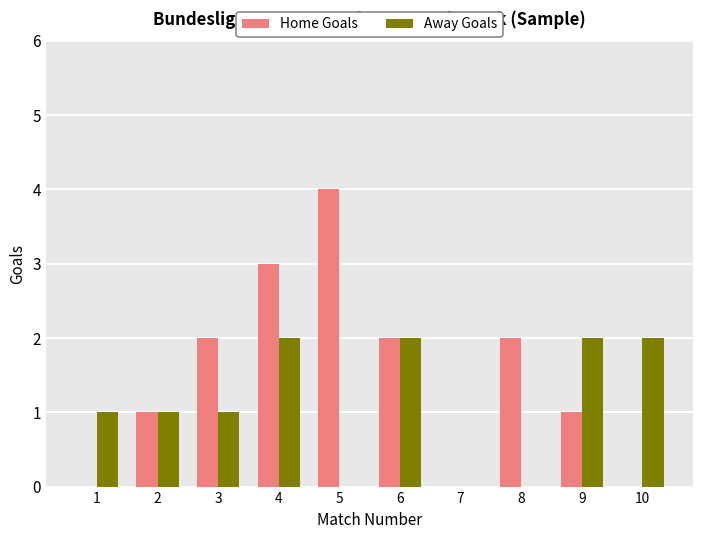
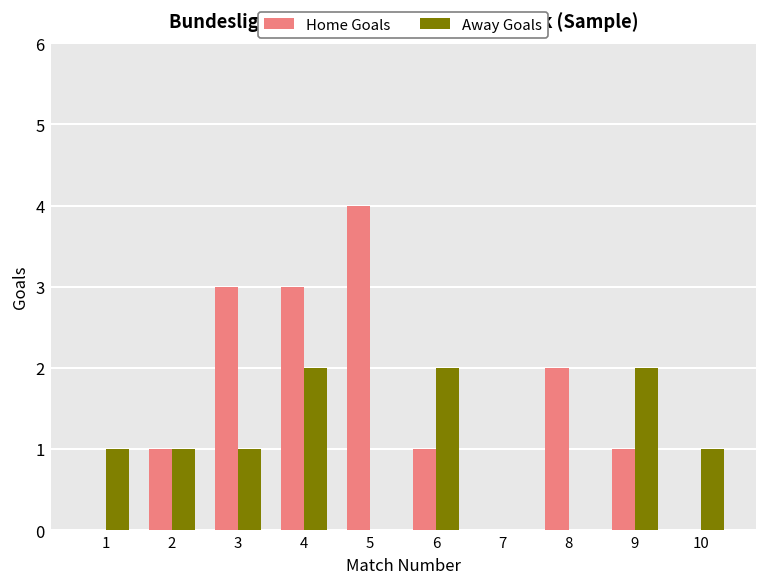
  {
    "Home Goals": {
      "1": 0,
      "2": 1,
-     "3": 2,
+     "3": 3,
      "4": 3,
      "5": 4,
-     "6": 2,
+     "6": 1,
      "7": 0,
      "8": 2,
      "9": 1,
      "10": 0
    },
    "Away Goals": {
      "1": 1,
      "2": 1,
      "3": 1,
      "4": 2,
      "5": 0,
      "6": 2,
      "7": 0,
      "8": 0,
      "9": 2,
-     "10": 2
+     "10": 1
    }
  }
